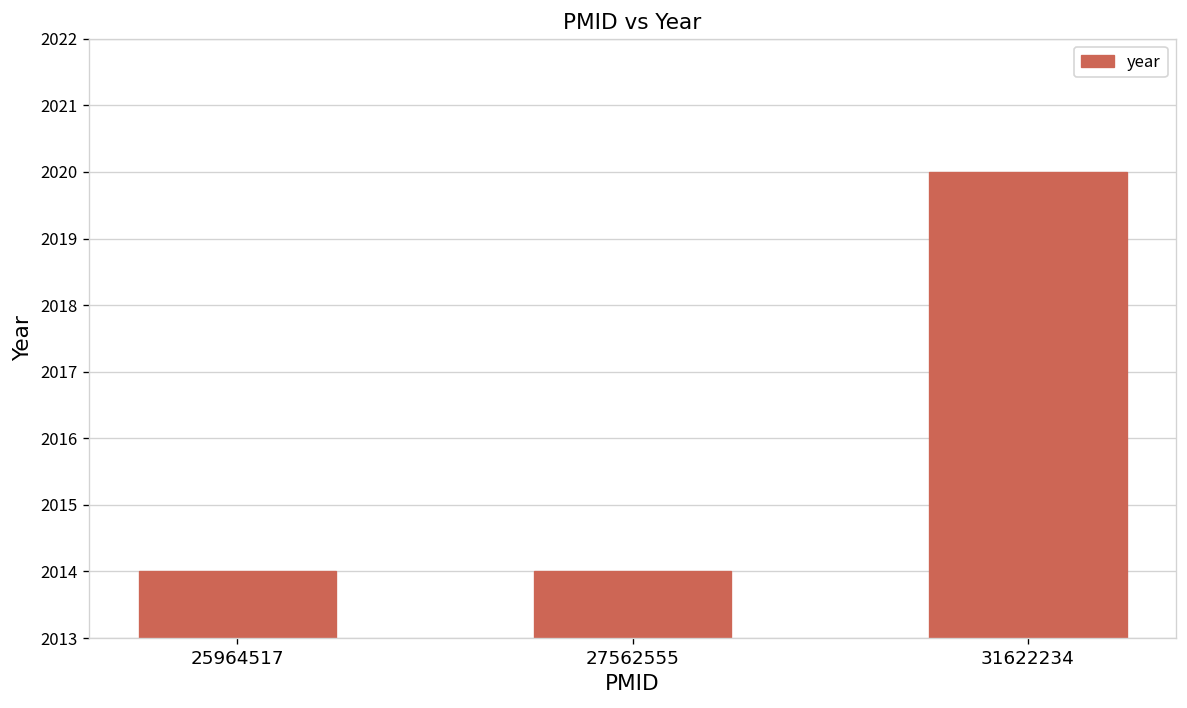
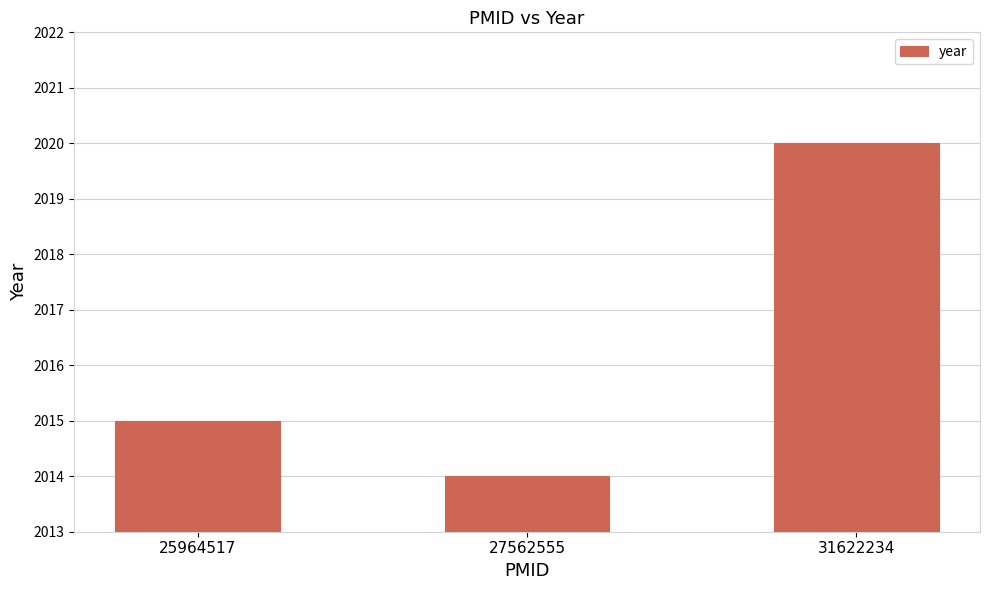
  {
-   "25964517": 2014,
+   "25964517": 2015,
    "27562555": 2014,
    "31622234": 2020
  }
